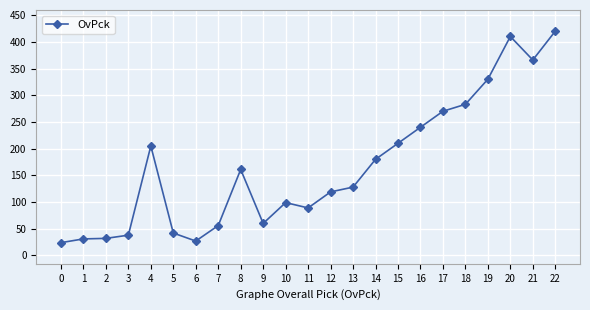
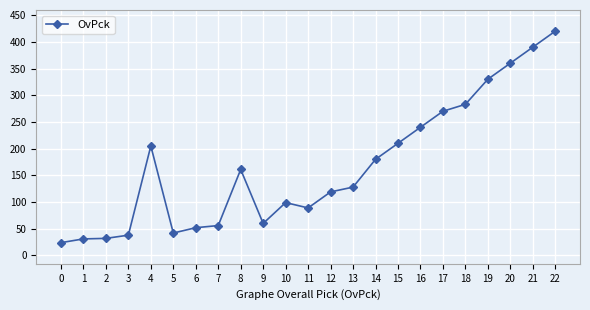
  {
    "0": 20,
    "1": 30,
    "2": 30,
    "3": 40,
    "4": 210,
    "5": 40,
-   "6": 30,
+   "6": 50,
    "7": 60,
    "8": 160,
    "9": 60,
    "10": 100,
    "11": 90,
    "12": 120,
    "13": 130,
    "14": 180,
    "15": 210,
    "16": 240,
    "17": 270,
    "18": 280,
    "19": 330,
-   "20": 410,
-   "21": 370,
+   "20": 360,
+   "21": 390,
    "22": 420
  }
